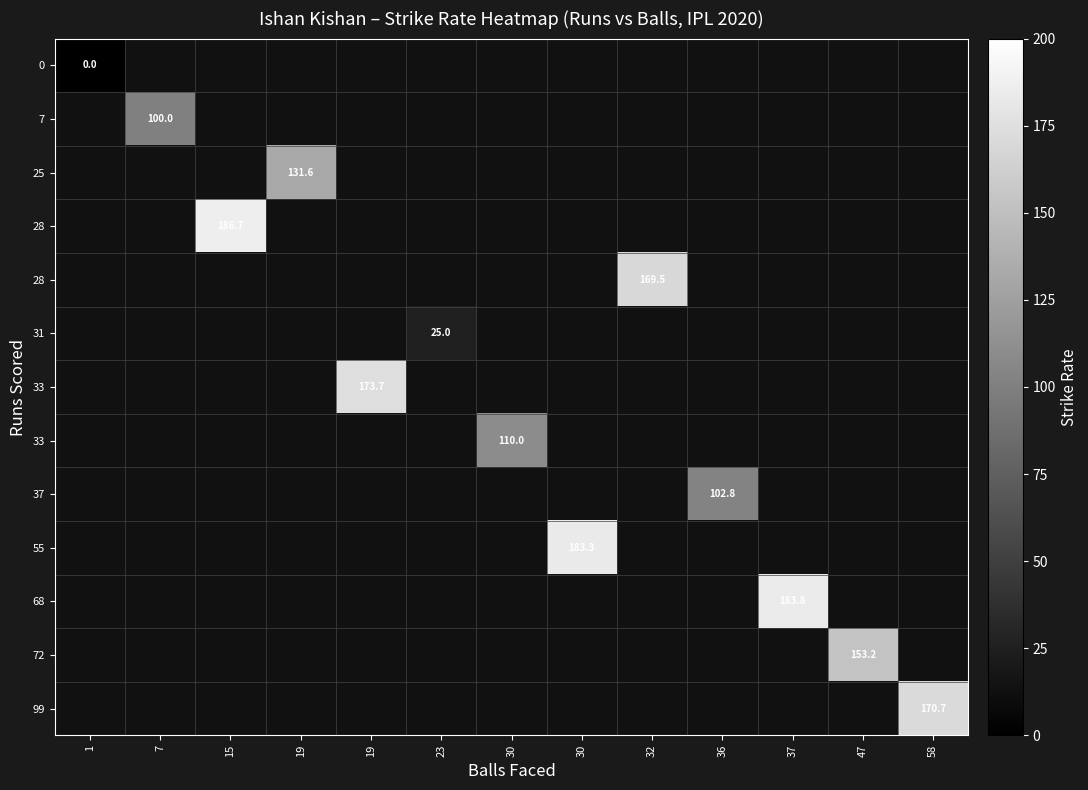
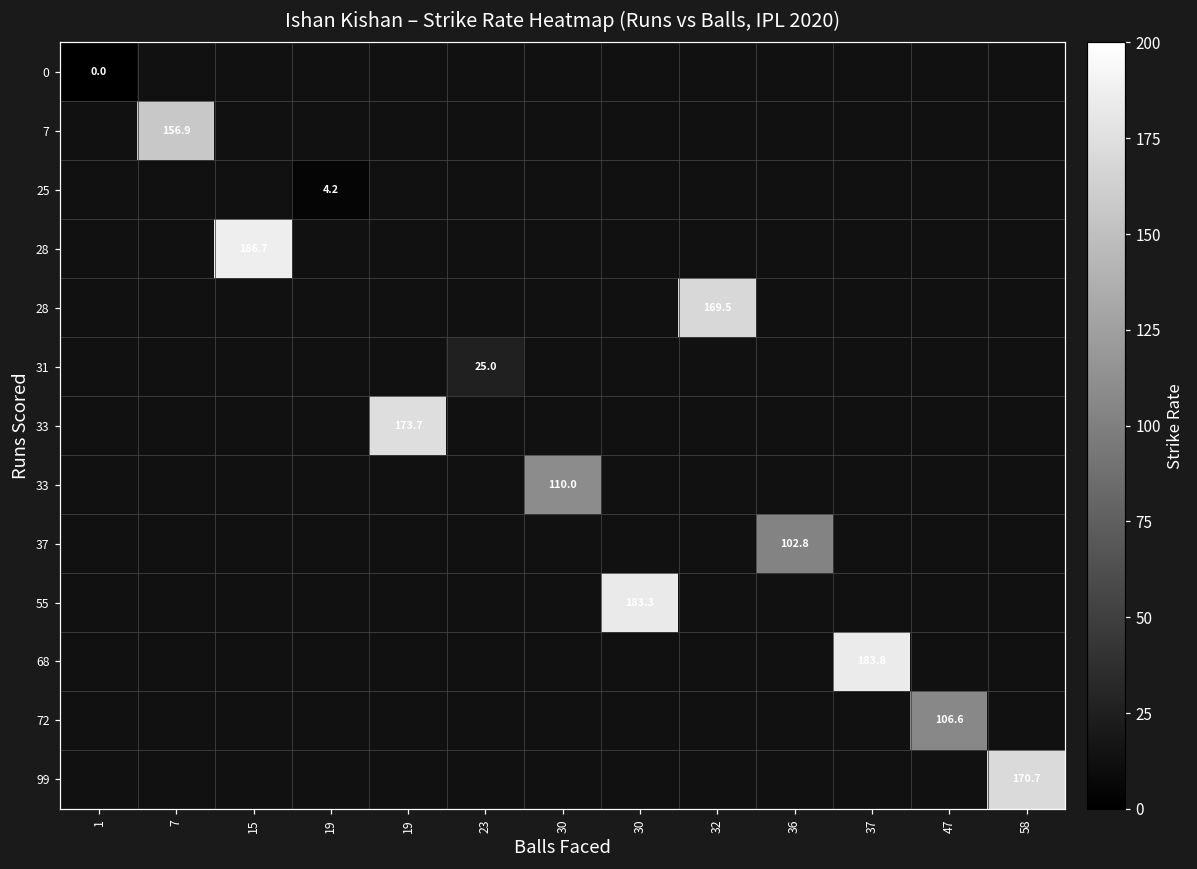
  {
    "0": {
      "1": 0.0
    },
    "7": {
-     "7": 100.0
+     "7": 156.9
    },
    "25": {
-     "19": 131.6
+     "19": 4.2
    },
    "31": {
      "23": 25.0
    },
    "33": {
      "30": 110.0
    },
    "37": {
      "36": 102.8
    },
    "72": {
-     "47": 153.2
+     "47": 106.6
    }
  }
